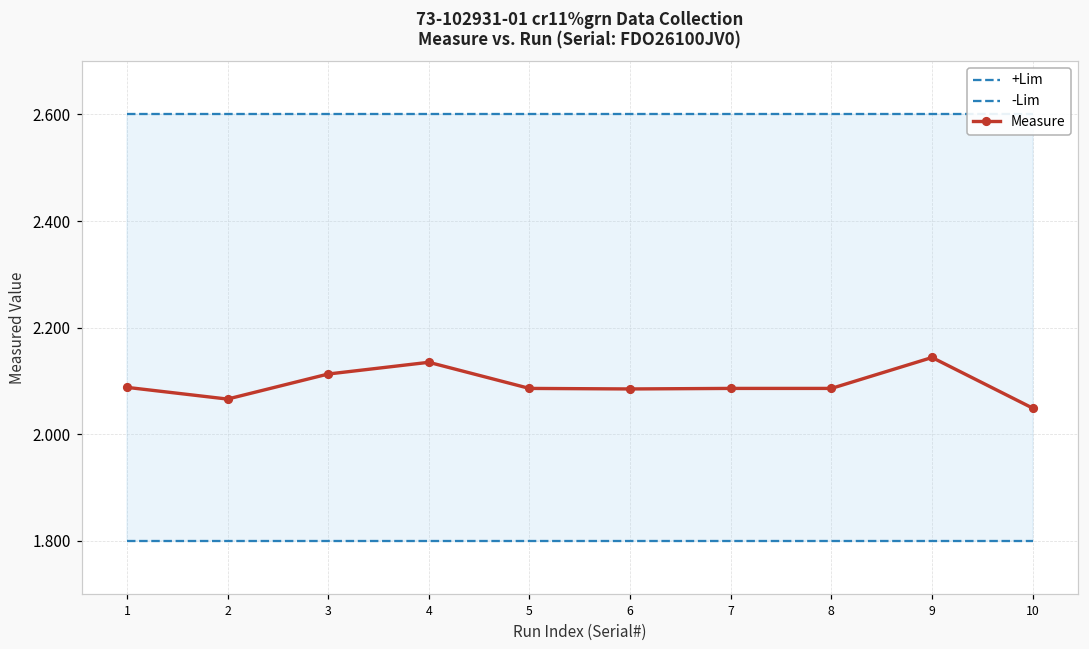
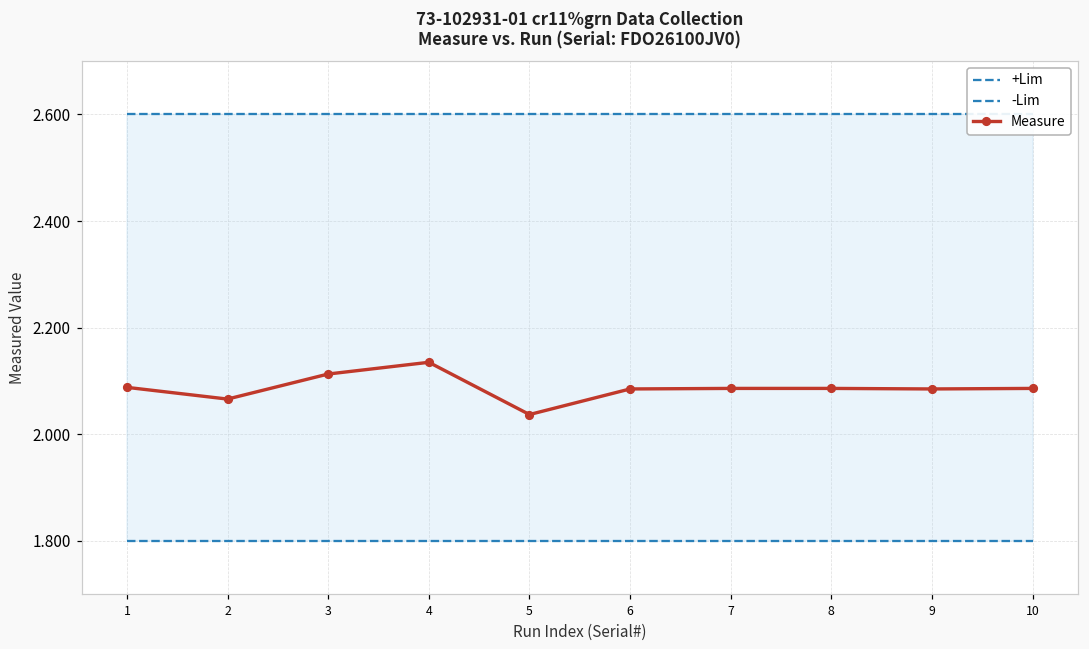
  {
    "Measure": {
      "1": 2.09,
      "2": 2.07,
      "3": 2.11,
      "4": 2.14,
-     "5": 2.09,
+     "5": 2.04,
      "6": 2.09,
      "7": 2.09,
      "8": 2.09,
-     "9": 2.14,
-     "10": 2.05
+     "9": 2.09,
+     "10": 2.09
    }
  }
